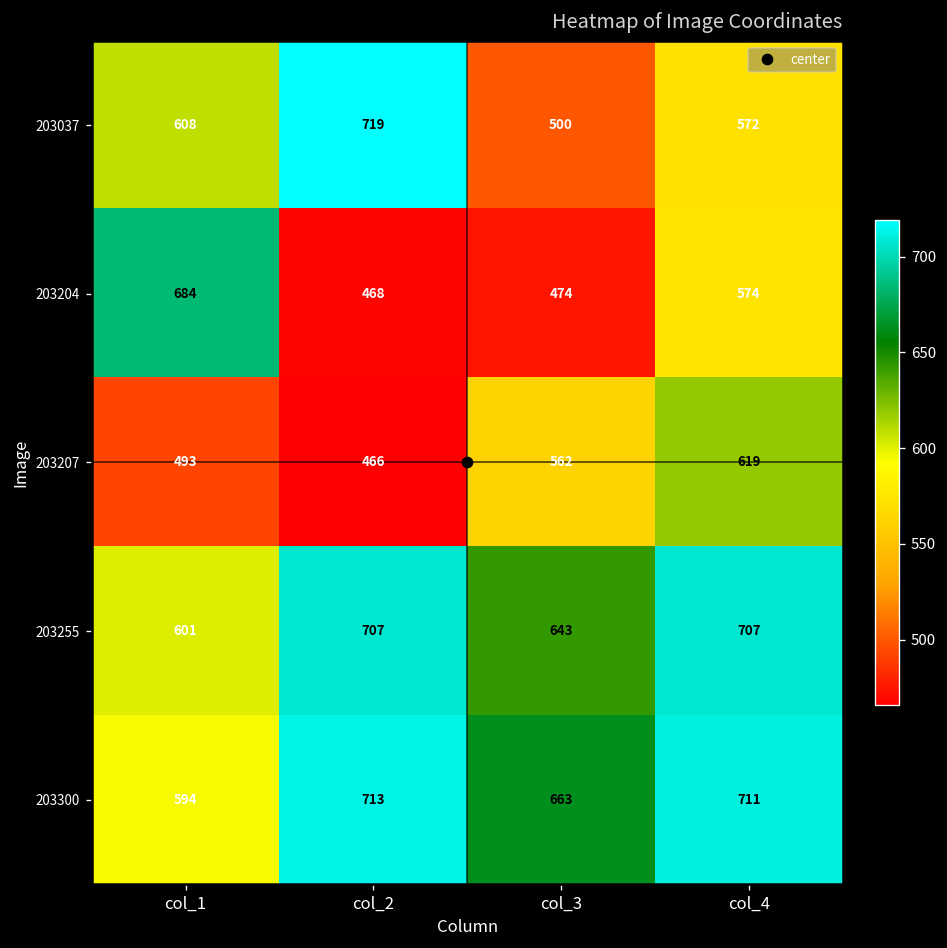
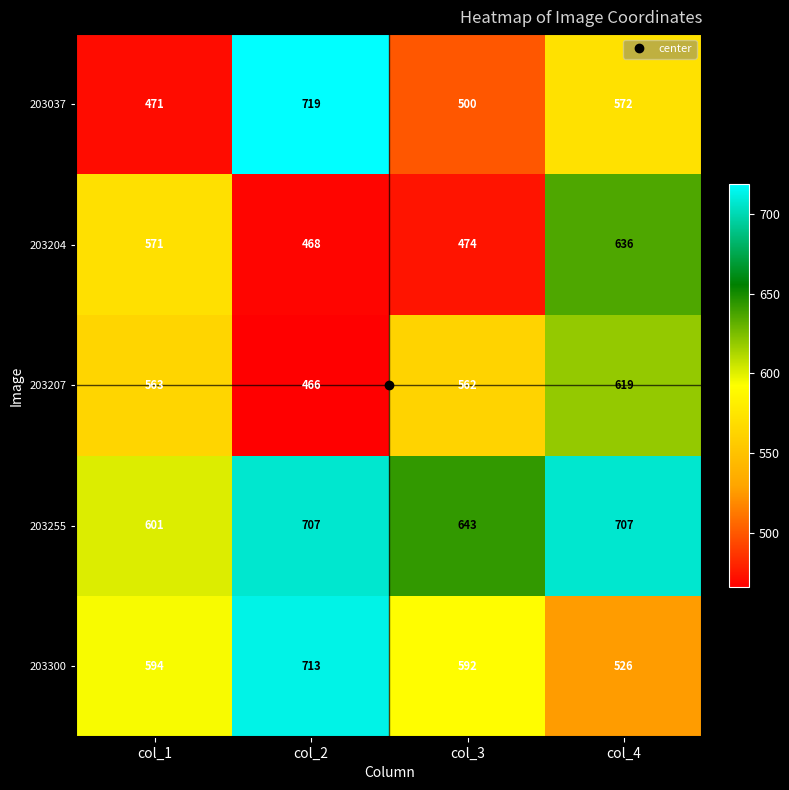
  {
    "203037": {
-     "col_1": 608,
+     "col_1": 471,
      "col_2": 719,
      "col_3": 500,
      "col_4": 572
    },
    "203204": {
-     "col_1": 684,
+     "col_1": 571,
      "col_2": 468,
      "col_3": 474,
-     "col_4": 574
+     "col_4": 636
    },
    "203207": {
-     "col_1": 493,
+     "col_1": 563,
      "col_2": 466,
      "col_3": 562,
      "col_4": 619
    },
    "203255": {
      "col_1": 601,
      "col_2": 707,
      "col_3": 643,
      "col_4": 707
    },
    "203300": {
      "col_1": 594,
      "col_2": 713,
-     "col_3": 663,
-     "col_4": 711
+     "col_3": 592,
+     "col_4": 526
    }
  }
